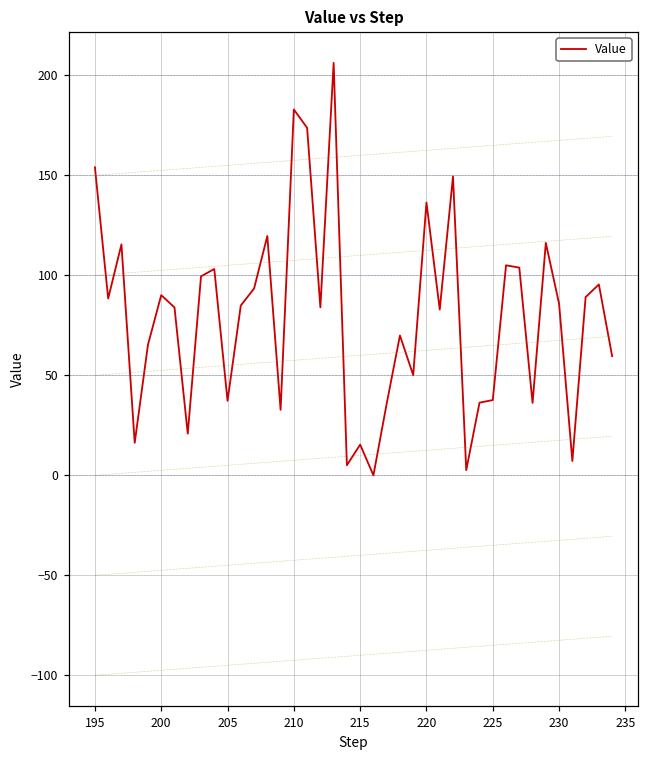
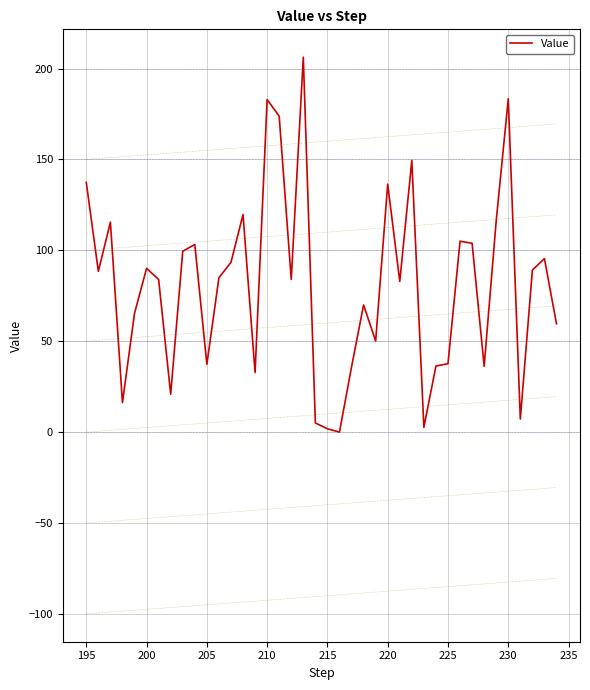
  {
    "Value": {
-     "195": 154,
+     "195": 137,
      "200": 90,
      "205": 37,
      "210": 183,
-     "215": 15,
+     "215": 2,
      "220": 136,
      "225": 38,
-     "230": 86
+     "230": 183
    }
  }
